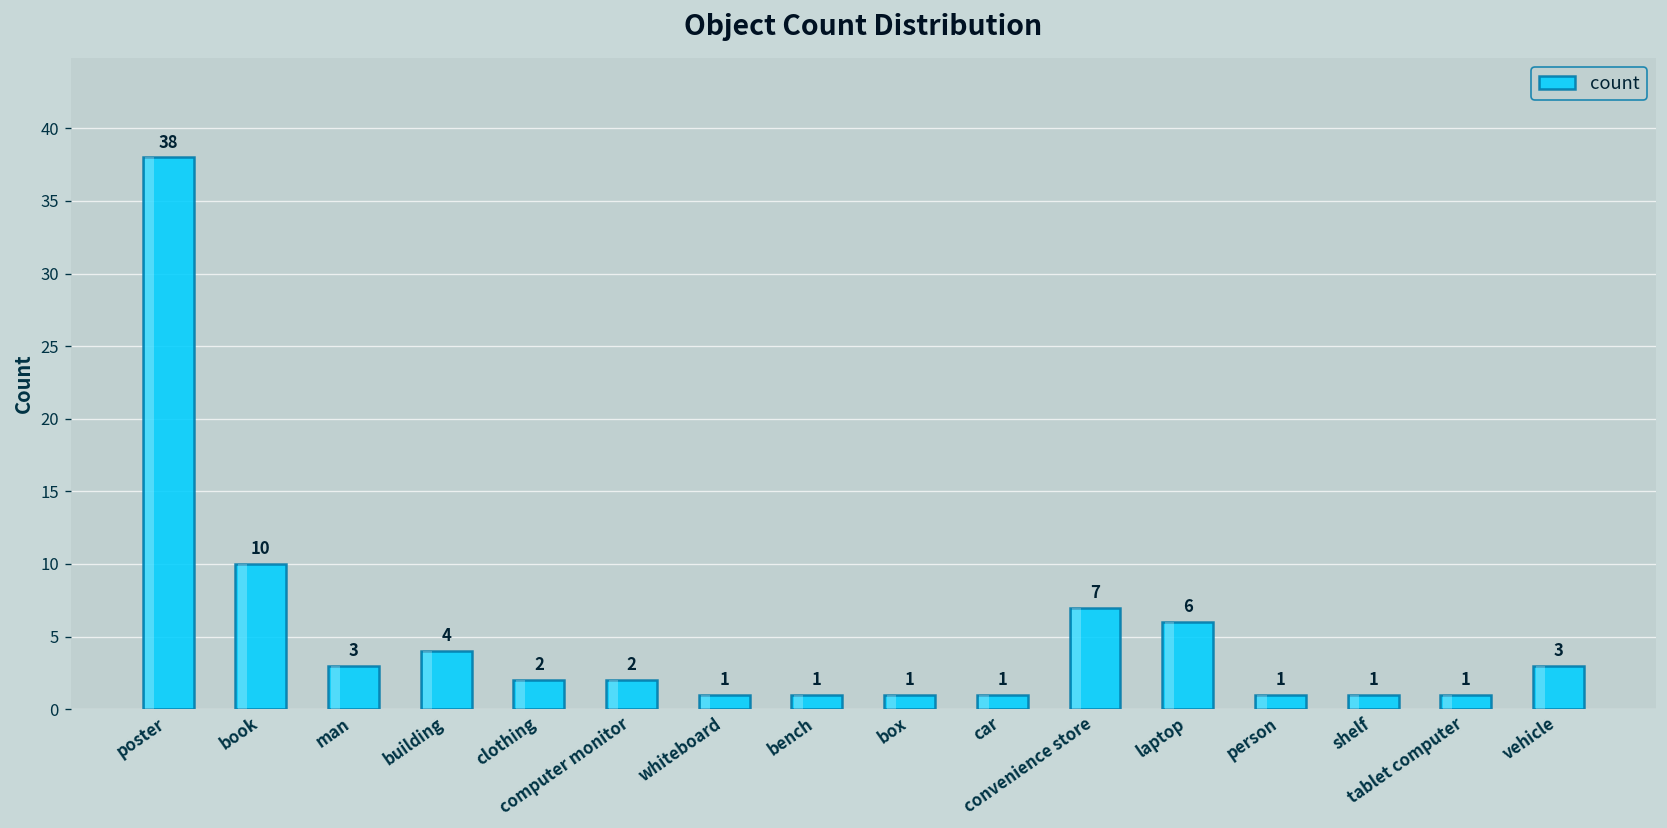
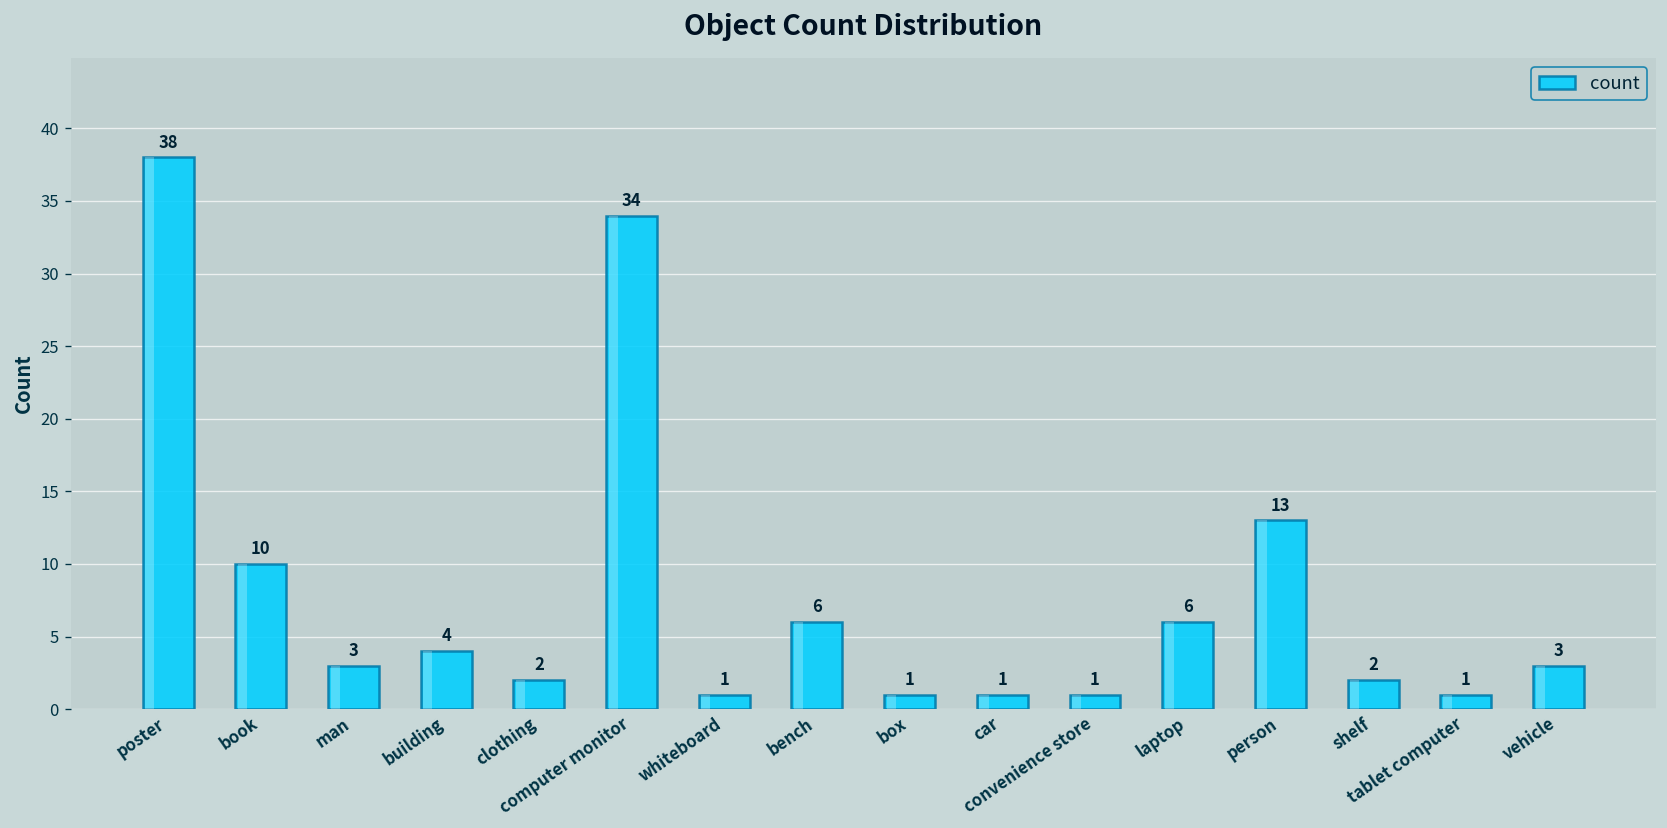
  {
    "poster": 38,
    "book": 10,
    "man": 3,
    "building": 4,
    "clothing": 2,
-   "computer monitor": 2,
+   "computer monitor": 34,
    "whiteboard": 1,
-   "bench": 1,
+   "bench": 6,
    "box": 1,
    "car": 1,
-   "convenience store": 7,
+   "convenience store": 1,
    "laptop": 6,
-   "person": 1,
-   "shelf": 1,
+   "person": 13,
+   "shelf": 2,
    "tablet computer": 1,
    "vehicle": 3
  }
